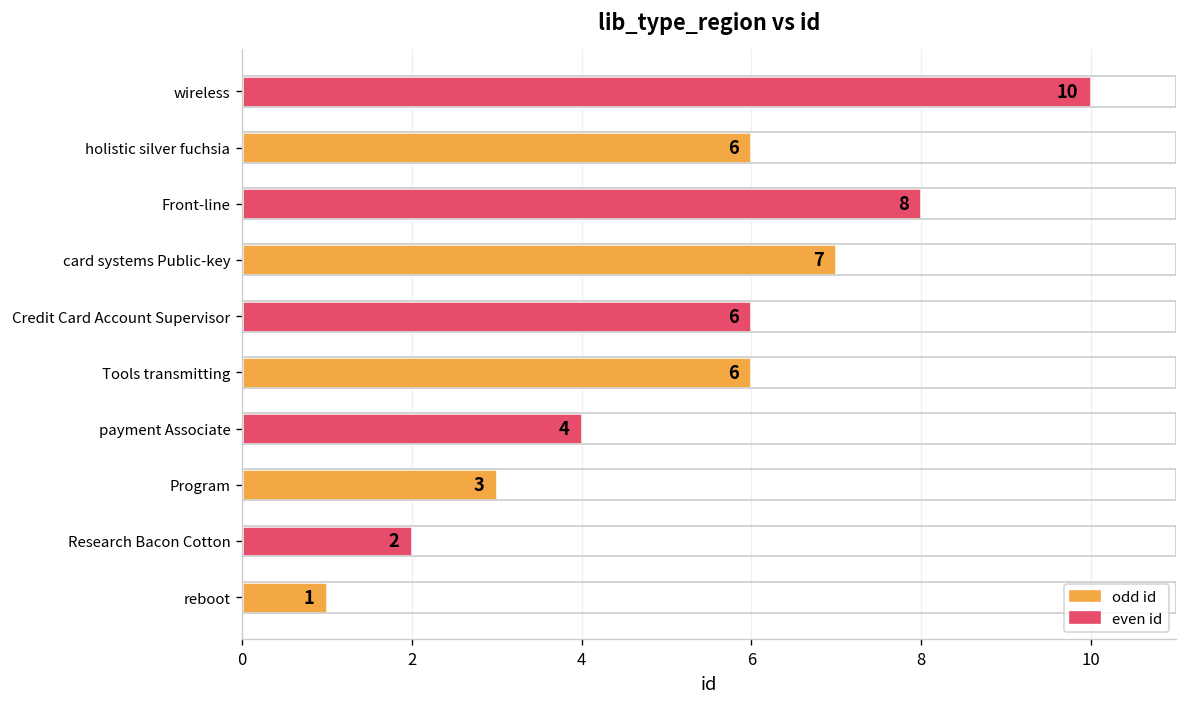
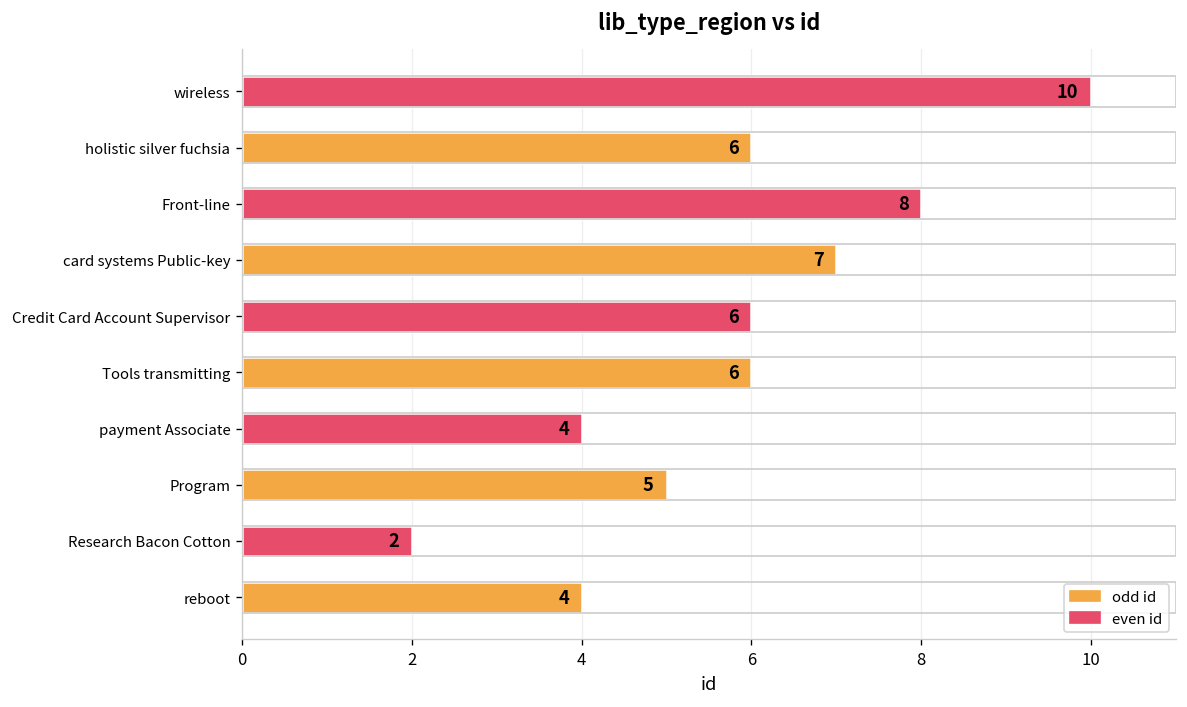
  {
    "wireless": 10,
    "holistic silver fuchsia": 6,
    "Front-line": 8,
    "card systems Public-key": 7,
    "Credit Card Account Supervisor": 6,
    "Tools transmitting": 6,
    "payment Associate": 4,
-   "Program": 3,
+   "Program": 5,
    "Research Bacon Cotton": 2,
-   "reboot": 1
+   "reboot": 4
  }
